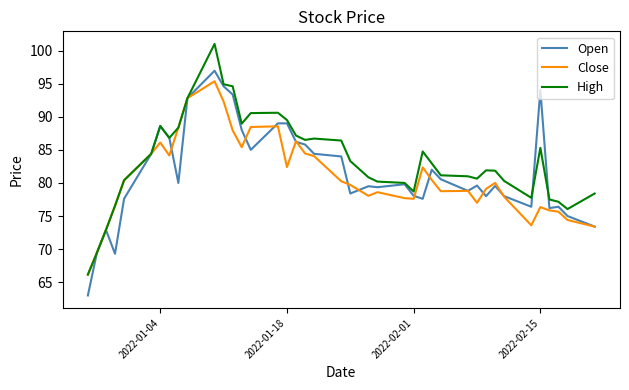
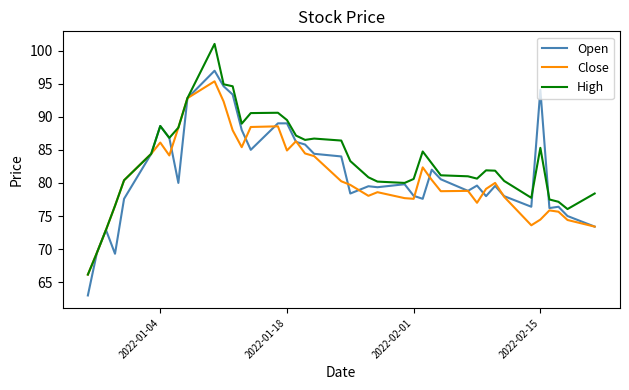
  {
    "Open": {
      "2022-01-18": 89,
      "2022-02-01": 78
    },
    "Close": {
      "2022-01-04": 86,
-     "2022-01-18": 82,
+     "2022-01-18": 85,
      "2022-02-01": 78,
-     "2022-02-15": 76
+     "2022-02-15": 74
    },
    "High": {
      "2022-01-18": 90,
-     "2022-02-01": 79,
+     "2022-02-01": 81,
      "2022-02-15": 85
    }
  }
